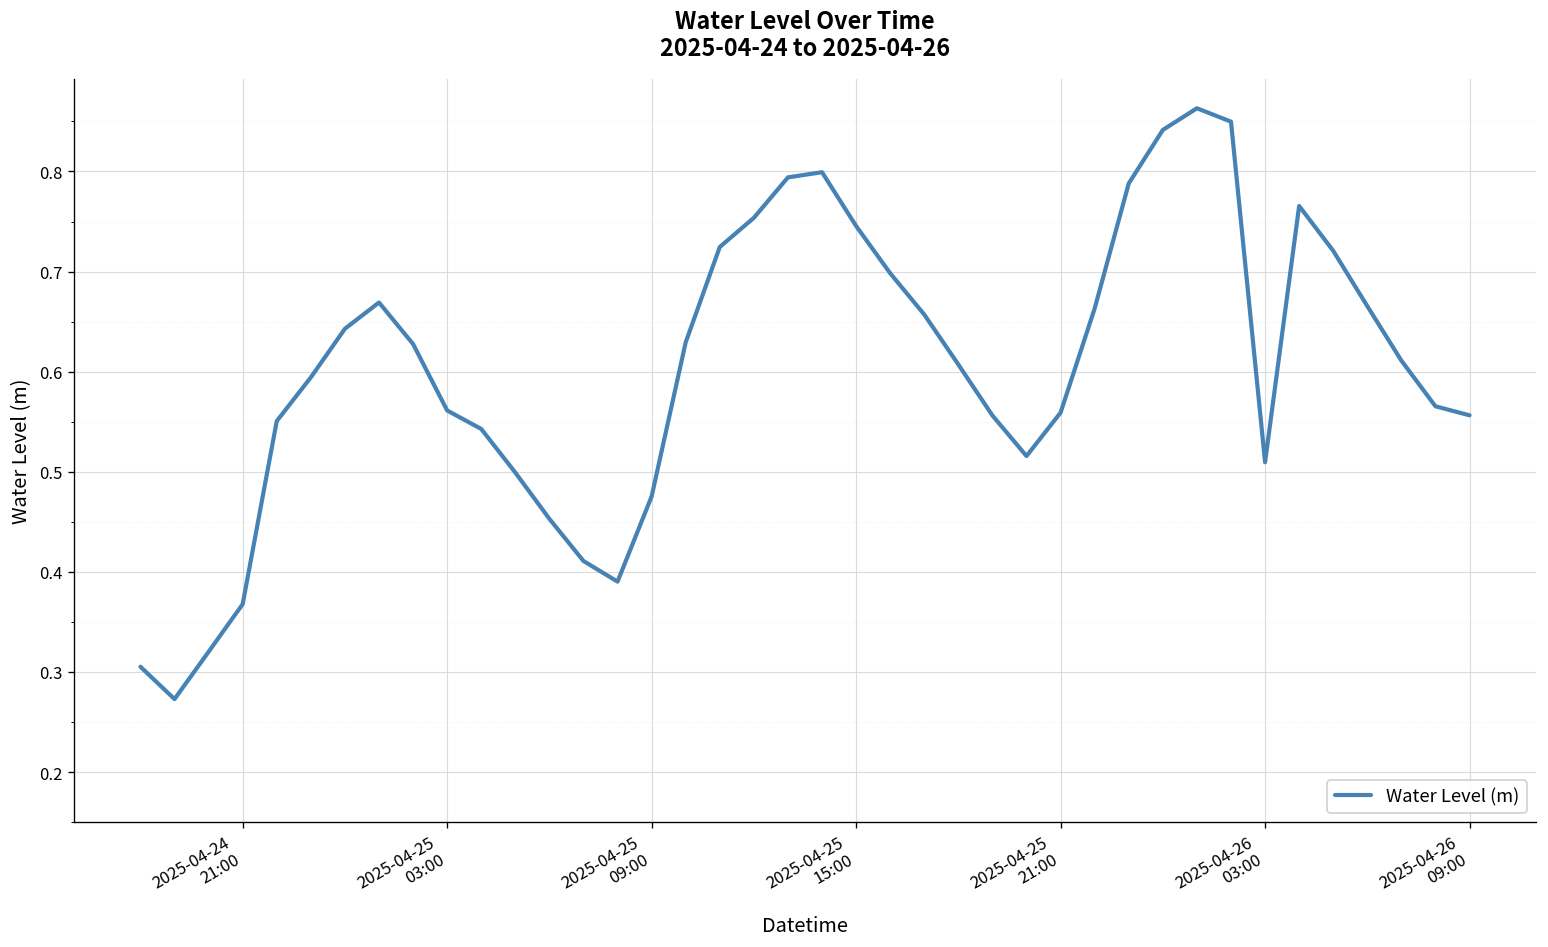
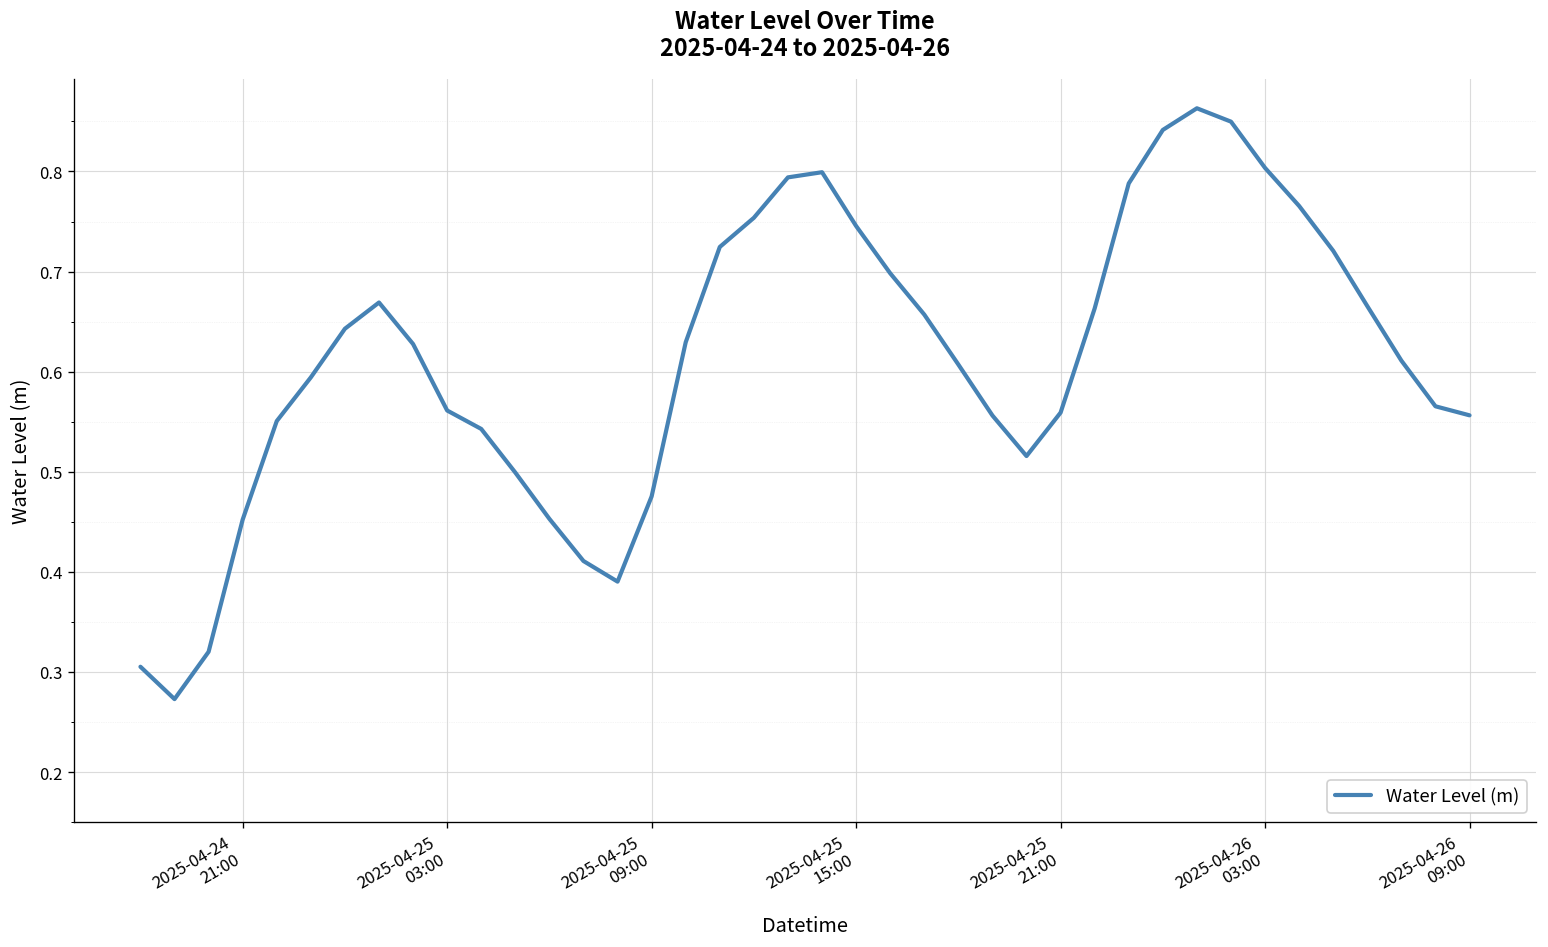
  {
-   "2025-04-24 21:00": 0.37,
+   "2025-04-24 21:00": 0.45,
    "2025-04-25 03:00": 0.56,
    "2025-04-25 09:00": 0.48,
    "2025-04-25 15:00": 0.75,
    "2025-04-25 21:00": 0.56,
-   "2025-04-26 03:00": 0.51,
+   "2025-04-26 03:00": 0.80,
    "2025-04-26 09:00": 0.56
  }
